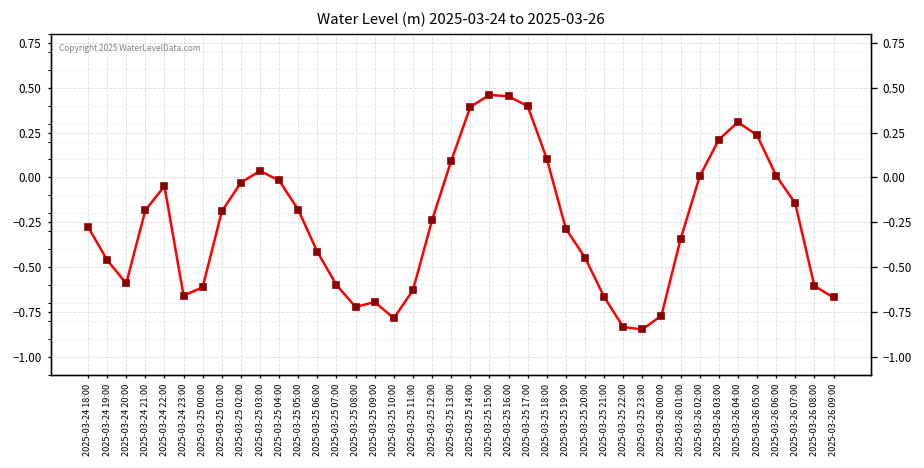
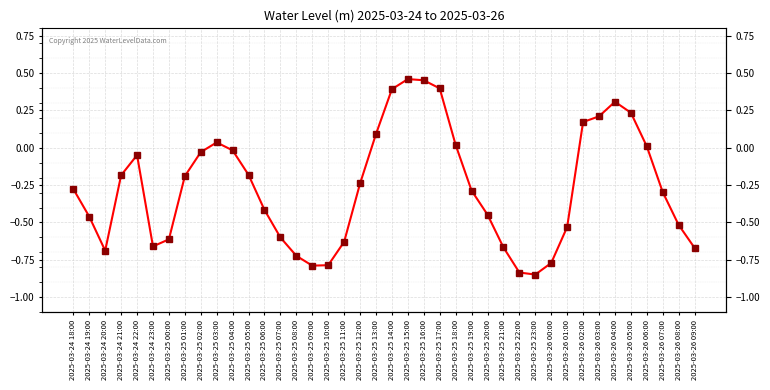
  {
    "2025-03-24 18:00": -0.28,
    "2025-03-24 19:00": -0.46,
-   "2025-03-24 20:00": -0.59,
+   "2025-03-24 20:00": -0.69,
    "2025-03-24 21:00": -0.18,
    "2025-03-24 22:00": -0.05,
    "2025-03-24 23:00": -0.66,
    "2025-03-25 00:00": -0.61,
    "2025-03-25 01:00": -0.19,
    "2025-03-25 02:00": -0.03,
    "2025-03-25 03:00": 0.04,
    "2025-03-25 04:00": -0.02,
    "2025-03-25 05:00": -0.18,
    "2025-03-25 06:00": -0.42,
    "2025-03-25 07:00": -0.60,
    "2025-03-25 08:00": -0.72,
-   "2025-03-25 09:00": -0.70,
+   "2025-03-25 09:00": -0.79,
    "2025-03-25 10:00": -0.79,
    "2025-03-25 11:00": -0.63,
    "2025-03-25 12:00": -0.24,
    "2025-03-25 13:00": 0.09,
    "2025-03-25 14:00": 0.39,
    "2025-03-25 15:00": 0.46,
    "2025-03-25 16:00": 0.45,
    "2025-03-25 17:00": 0.40,
-   "2025-03-25 18:00": 0.10,
+   "2025-03-25 18:00": 0.02,
    "2025-03-25 19:00": -0.29,
    "2025-03-25 20:00": -0.45,
    "2025-03-25 21:00": -0.67,
    "2025-03-25 22:00": -0.83,
    "2025-03-25 23:00": -0.85,
    "2025-03-26 00:00": -0.77,
-   "2025-03-26 01:00": -0.34,
-   "2025-03-26 02:00": 0.00,
+   "2025-03-26 01:00": -0.53,
+   "2025-03-26 02:00": 0.17,
    "2025-03-26 03:00": 0.21,
    "2025-03-26 04:00": 0.31,
    "2025-03-26 05:00": 0.23,
    "2025-03-26 06:00": 0.01,
-   "2025-03-26 07:00": -0.14,
-   "2025-03-26 08:00": -0.61,
+   "2025-03-26 07:00": -0.30,
+   "2025-03-26 08:00": -0.52,
    "2025-03-26 09:00": -0.67
  }
